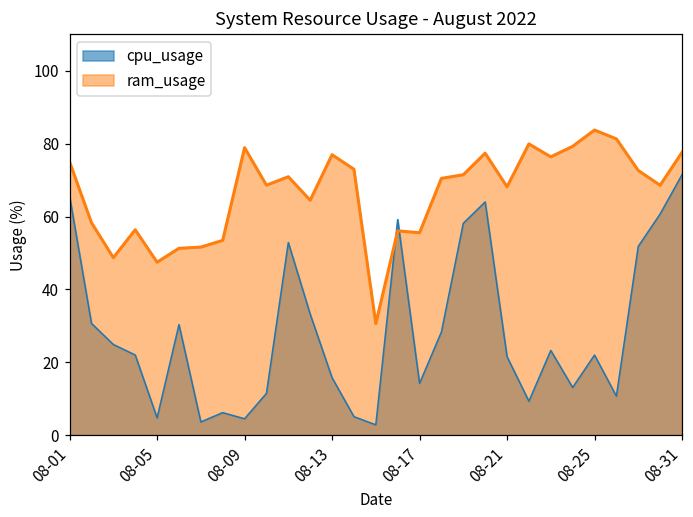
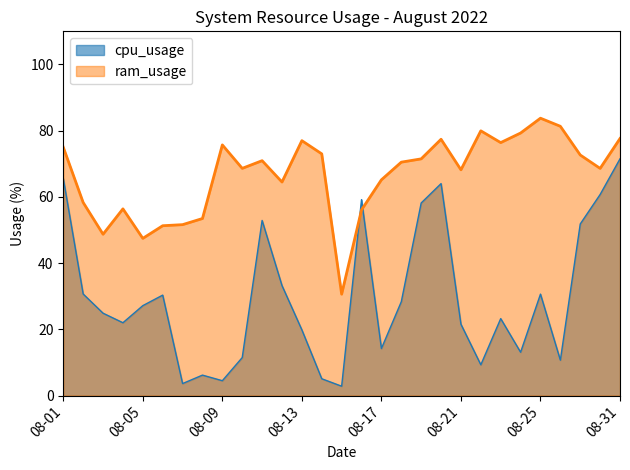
  {
    "cpu_usage": {
      "08-01": 66,
-     "08-05": 5,
+     "08-05": 27,
      "08-09": 4,
-     "08-13": 16,
+     "08-13": 20,
      "08-17": 14,
      "08-21": 22,
-     "08-25": 22,
+     "08-25": 31,
      "08-31": 71
    },
    "ram_usage": {
      "08-01": 75,
      "08-05": 47,
-     "08-09": 79,
+     "08-09": 76,
      "08-13": 77,
-     "08-17": 56,
+     "08-17": 65,
      "08-21": 68,
      "08-25": 84,
      "08-31": 78
    }
  }
